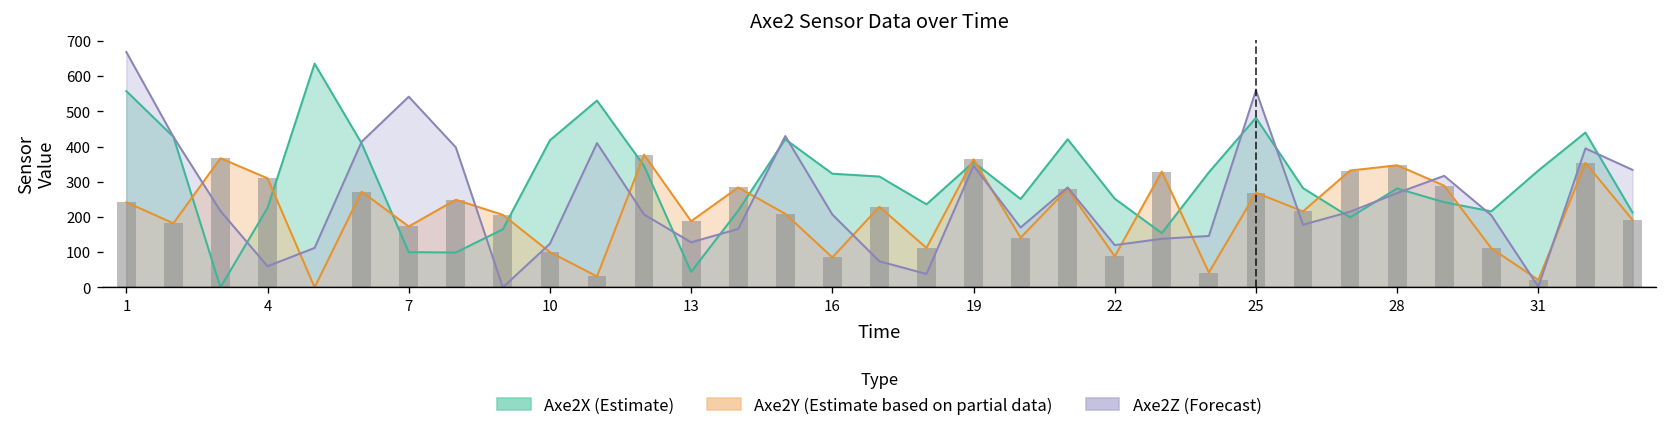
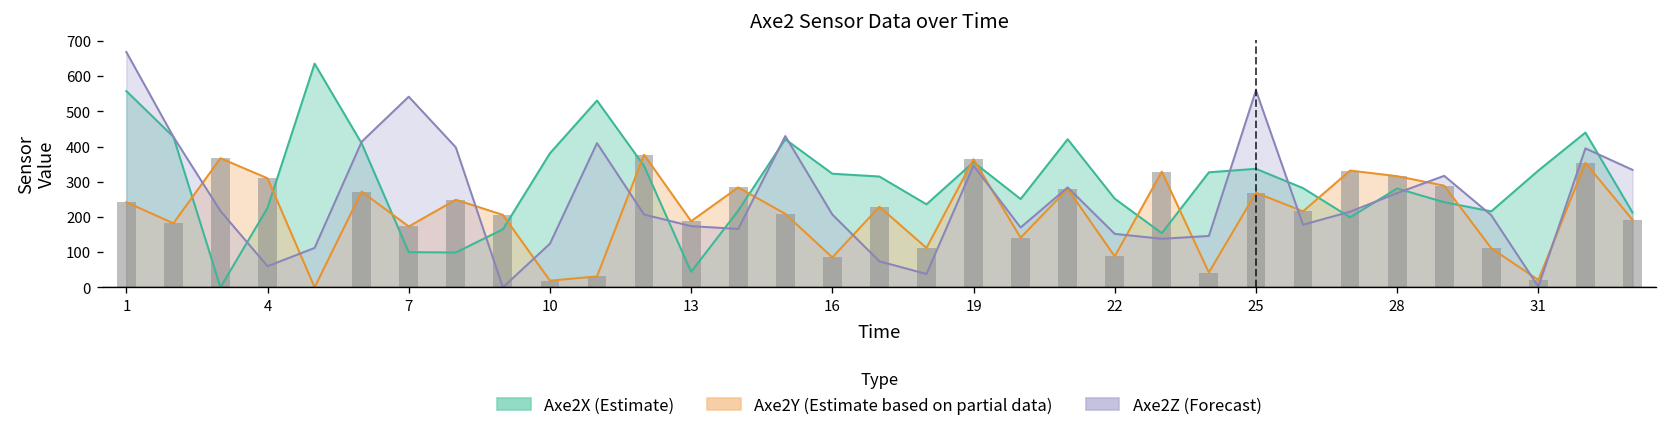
  {
    "Axe2Y (Estimate based on partial data)": {
      "1": 240,
      "4": 310,
      "7": 170,
-     "10": 100,
+     "10": 20,
      "13": 190,
      "16": 90,
      "19": 360,
      "22": 90,
      "25": 270,
-     "28": 350,
+     "28": 320,
      "31": 20
    },
    "Axe2X (Estimate)": {
      "1": 560,
      "4": 230,
      "7": 100,
-     "10": 420,
+     "10": 380,
      "13": 40,
      "16": 320,
      "22": 250,
-     "25": 480,
+     "25": 340,
      "28": 280,
      "31": 330
    },
    "Axe2Z (Forecast)": {
      "1": 670,
      "4": 60,
      "7": 540,
      "10": 120,
-     "13": 130,
+     "13": 170,
      "16": 210,
      "19": 350,
-     "22": 120,
+     "22": 150,
      "25": 560,
      "28": 270,
      "31": 0
    }
  }
